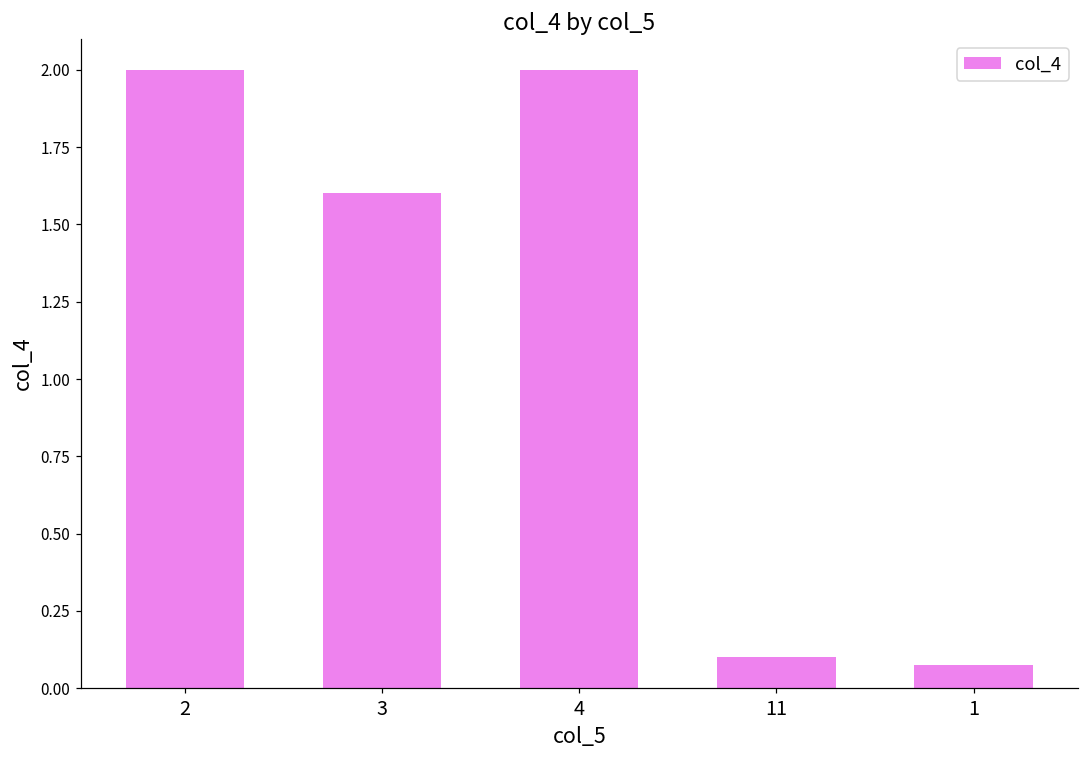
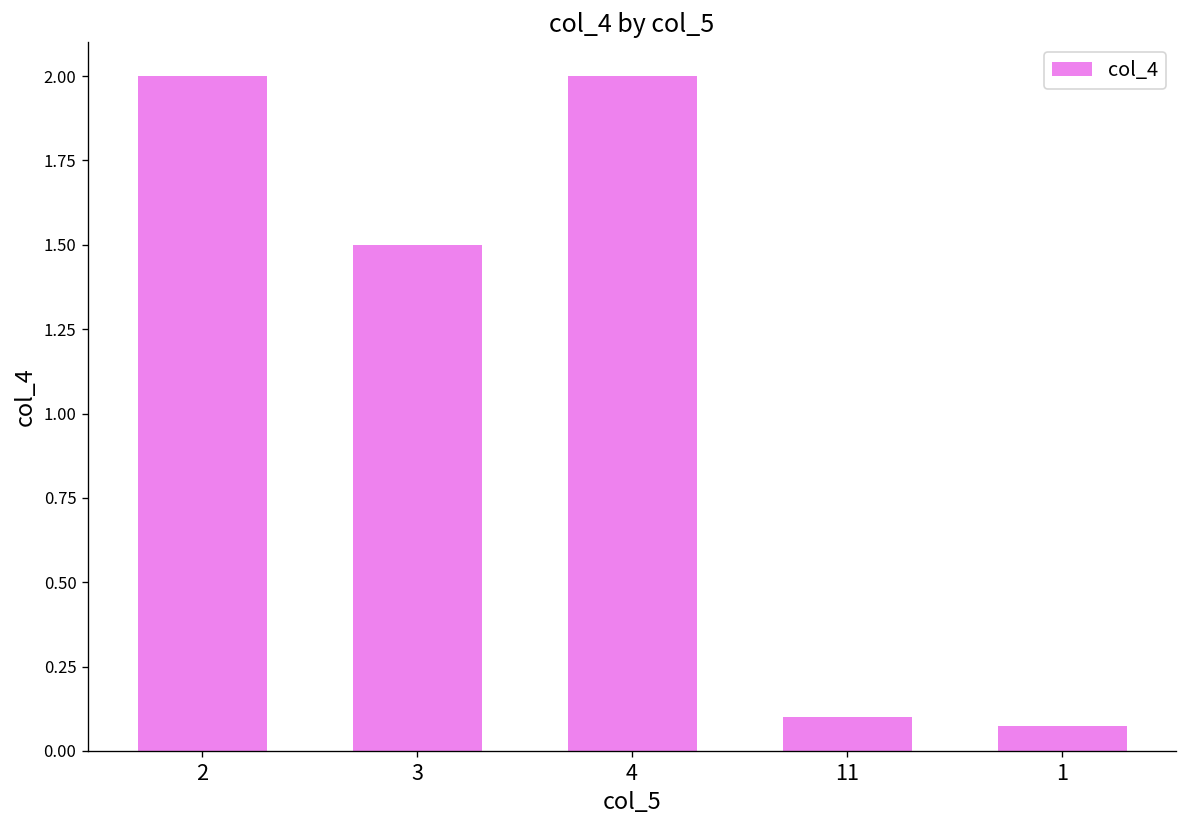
  {
    "2": 2.0,
-   "3": 1.6,
+   "3": 1.5,
    "4": 2.0,
    "11": 0.1,
    "1": 0.08
  }
